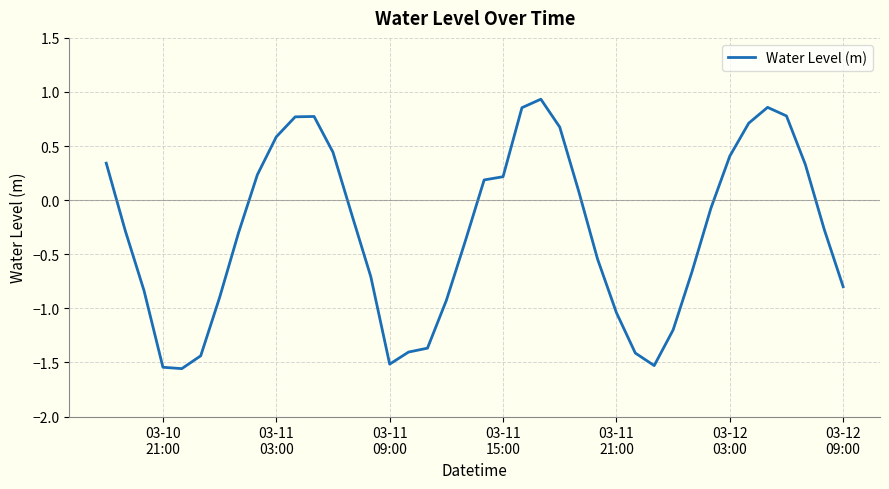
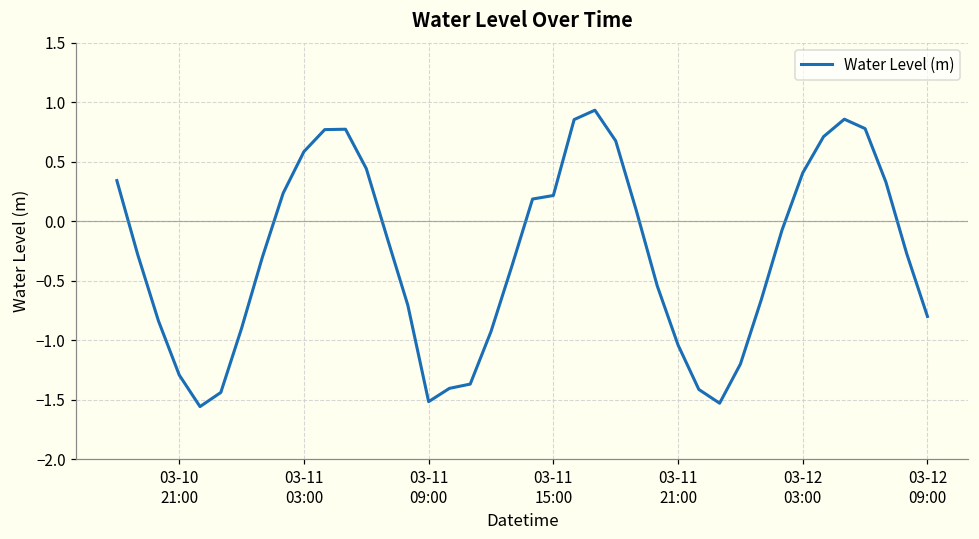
  {
-   "03-10 21:00": -1.54,
+   "03-10 21:00": -1.29,
    "03-11 03:00": 0.59,
    "03-11 09:00": -1.52,
    "03-11 15:00": 0.22,
    "03-11 21:00": -1.04,
    "03-12 03:00": 0.41,
    "03-12 09:00": -0.80
  }
